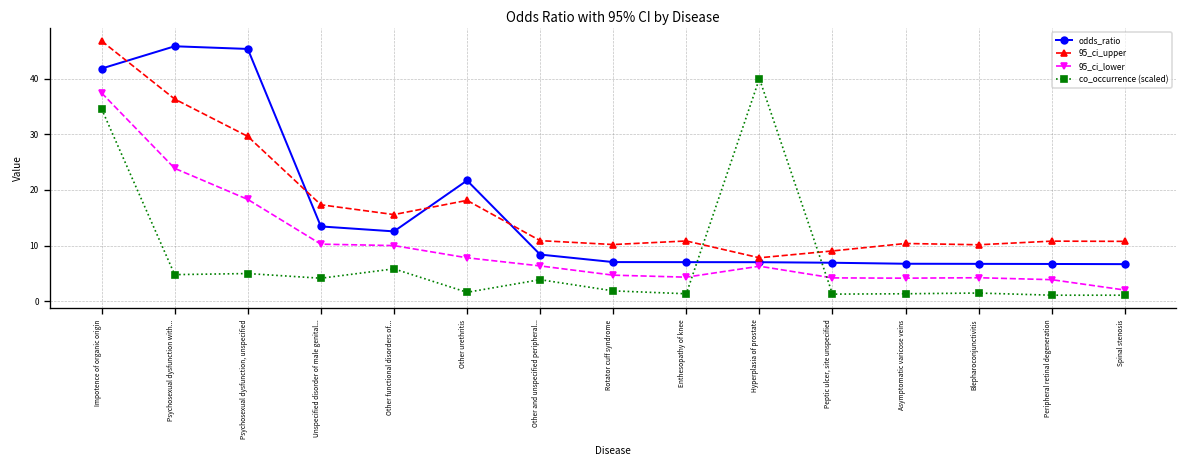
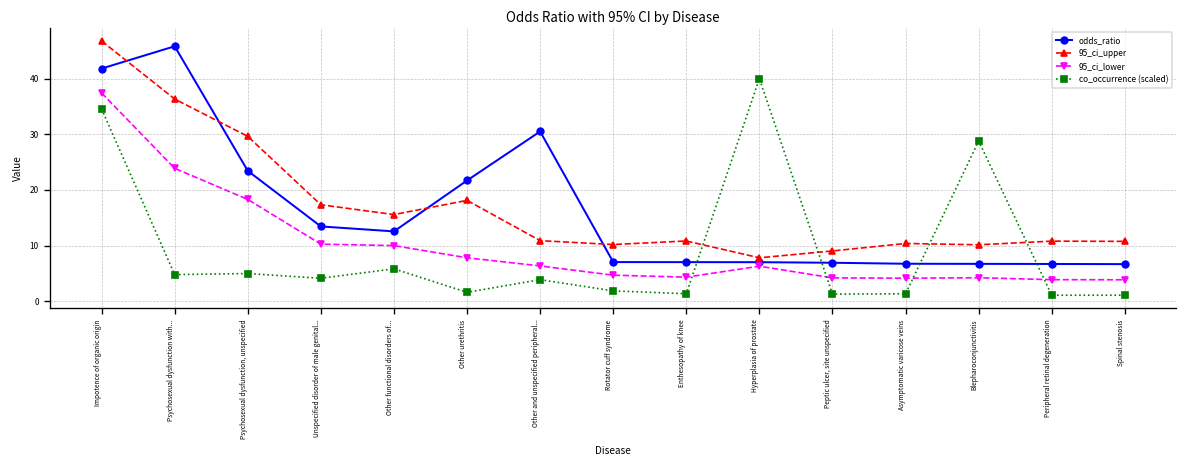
  {
    "odds_ratio": {
      "Impotence of organic origin": 42,
      "Psychosexual dysfunction with...": 46,
-     "Psychosexual dysfunction, unspecified": 45,
+     "Psychosexual dysfunction, unspecified": 23,
      "Unspecified disorder of male genital...": 13,
      "Other functional disorders of...": 13,
      "Other urethritis": 22,
-     "Other and unspecified peripheral...": 8,
+     "Other and unspecified peripheral...": 31,
      "Rotator cuff syndrome": 7,
      "Enthesopathy of knee": 7,
      "Hyperplasia of prostate": 7,
      "Peptic ulcer, site unspecified": 7,
      "Asymptomatic varicose veins": 7,
      "Blepharoconjunctivitis": 7,
      "Peripheral retinal degeneration": 7,
      "Spinal stenosis": 7
    },
    "95_ci_upper": {
      "Impotence of organic origin": 47,
      "Psychosexual dysfunction with...": 36,
      "Psychosexual dysfunction, unspecified": 30,
      "Unspecified disorder of male genital...": 17,
      "Other functional disorders of...": 16,
      "Other urethritis": 18,
      "Other and unspecified peripheral...": 11,
      "Rotator cuff syndrome": 10,
      "Enthesopathy of knee": 11,
      "Hyperplasia of prostate": 8,
      "Peptic ulcer, site unspecified": 9,
      "Asymptomatic varicose veins": 10,
      "Blepharoconjunctivitis": 10,
      "Peripheral retinal degeneration": 11,
      "Spinal stenosis": 11
    },
    "95_ci_lower": {
      "Impotence of organic origin": 37,
      "Psychosexual dysfunction with...": 24,
      "Psychosexual dysfunction, unspecified": 18,
      "Unspecified disorder of male genital...": 10,
      "Other functional disorders of...": 10,
      "Other urethritis": 8,
      "Other and unspecified peripheral...": 6,
      "Rotator cuff syndrome": 5,
      "Enthesopathy of knee": 4,
      "Hyperplasia of prostate": 6,
      "Peptic ulcer, site unspecified": 4,
      "Asymptomatic varicose veins": 4,
      "Blepharoconjunctivitis": 4,
      "Peripheral retinal degeneration": 4,
-     "Spinal stenosis": 2
+     "Spinal stenosis": 4
    },
    "co_occurrence (scaled)": {
      "Impotence of organic origin": 35,
      "Psychosexual dysfunction with...": 5,
      "Psychosexual dysfunction, unspecified": 5,
      "Unspecified disorder of male genital...": 4,
      "Other functional disorders of...": 6,
      "Other urethritis": 2,
      "Other and unspecified peripheral...": 4,
      "Rotator cuff syndrome": 2,
      "Enthesopathy of knee": 1,
      "Hyperplasia of prostate": 40,
      "Peptic ulcer, site unspecified": 1,
      "Asymptomatic varicose veins": 1,
-     "Blepharoconjunctivitis": 1,
+     "Blepharoconjunctivitis": 29,
      "Peripheral retinal degeneration": 1,
      "Spinal stenosis": 1
    }
  }
